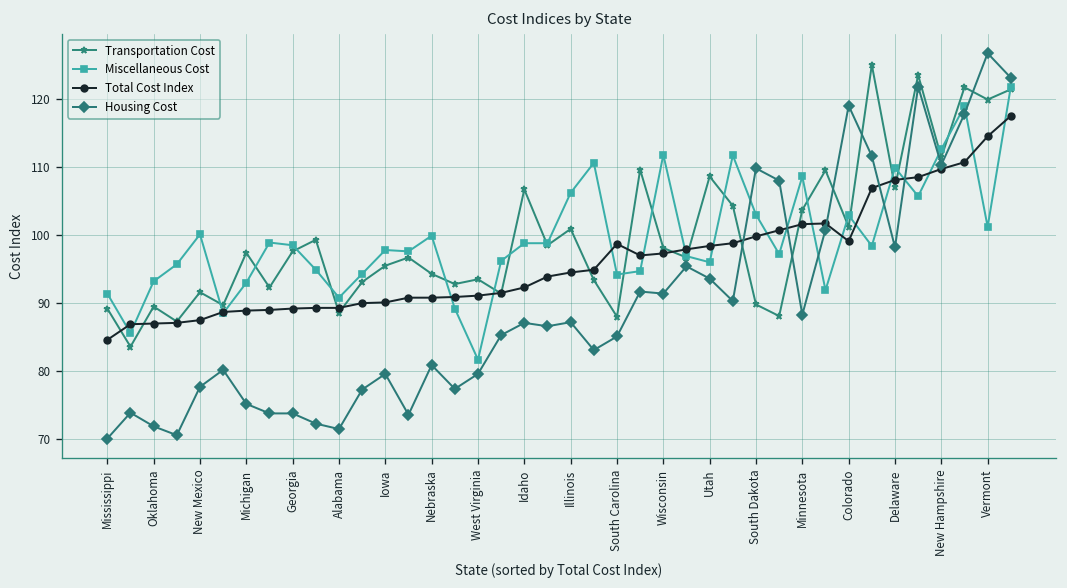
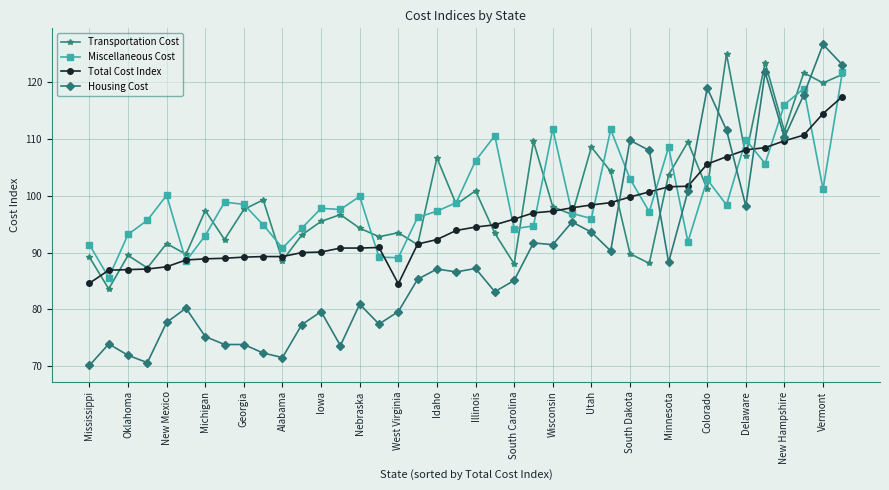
  {
    "Miscellaneous Cost": {
      "Mississippi": 91,
      "Oklahoma": 93,
      "New Mexico": 100,
      "Michigan": 93,
      "Georgia": 99,
      "Alabama": 91,
      "Iowa": 98,
      "Nebraska": 100,
-     "West Virginia": 82,
-     "Idaho": 99,
+     "West Virginia": 89,
+     "Idaho": 97,
      "Illinois": 106,
      "South Carolina": 94,
      "Wisconsin": 112,
      "Utah": 96,
      "South Dakota": 103,
      "Minnesota": 109,
      "Colorado": 103,
      "Delaware": 110,
-     "New Hampshire": 113,
+     "New Hampshire": 116,
      "Vermont": 101
    },
    "Total Cost Index": {
      "Mississippi": 85,
      "Oklahoma": 87,
      "New Mexico": 88,
      "Michigan": 89,
      "Georgia": 89,
      "Alabama": 89,
      "Iowa": 90,
      "Nebraska": 91,
-     "West Virginia": 91,
+     "West Virginia": 85,
      "Idaho": 92,
      "Illinois": 95,
-     "South Carolina": 99,
+     "South Carolina": 96,
      "Wisconsin": 97,
      "Utah": 98,
      "South Dakota": 100,
      "Minnesota": 102,
-     "Colorado": 99,
+     "Colorado": 106,
      "Delaware": 108,
      "New Hampshire": 110,
      "Vermont": 115
    }
  }
